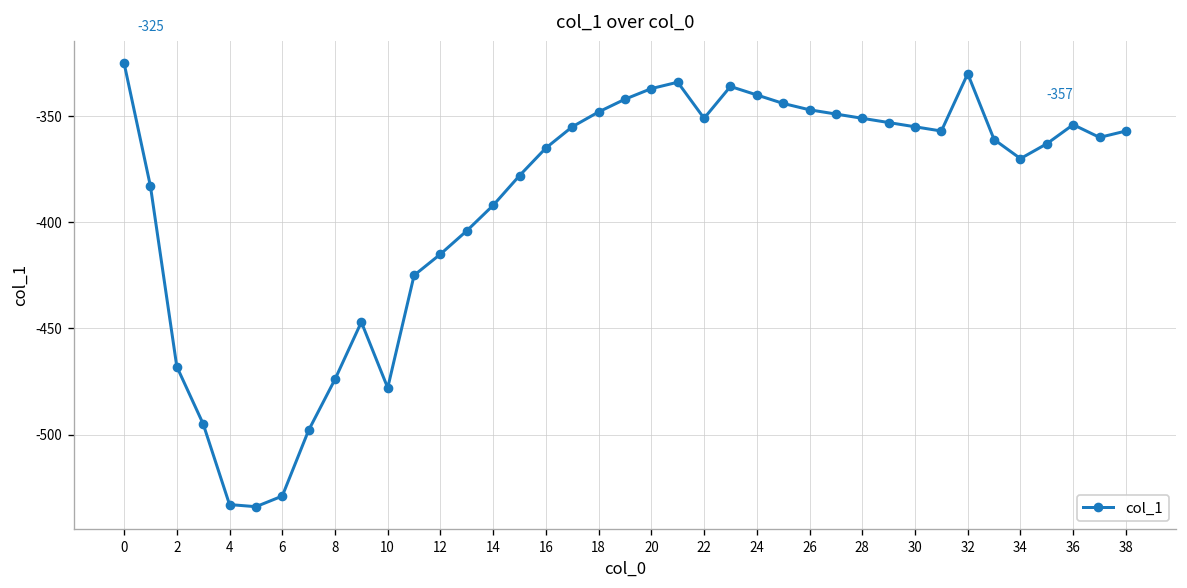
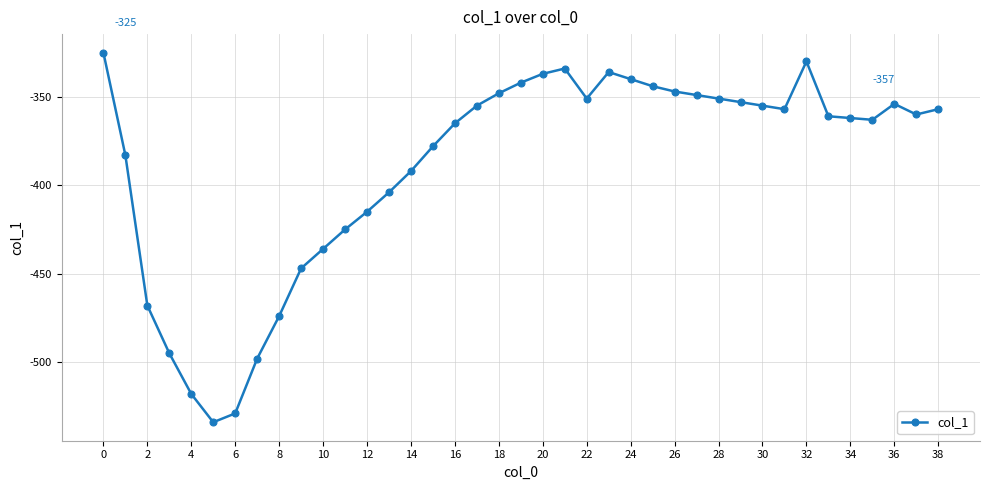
  {
    "2": -468,
-   "4": -533,
+   "4": -518,
    "6": -529,
    "8": -474,
-   "10": -478,
+   "10": -436,
    "12": -415,
    "14": -392,
    "16": -365,
    "18": -348,
    "20": -337,
    "22": -351,
    "24": -340,
    "26": -347,
    "28": -351,
    "30": -355,
    "32": -330,
-   "34": -370,
+   "34": -362,
    "38": -357
  }
